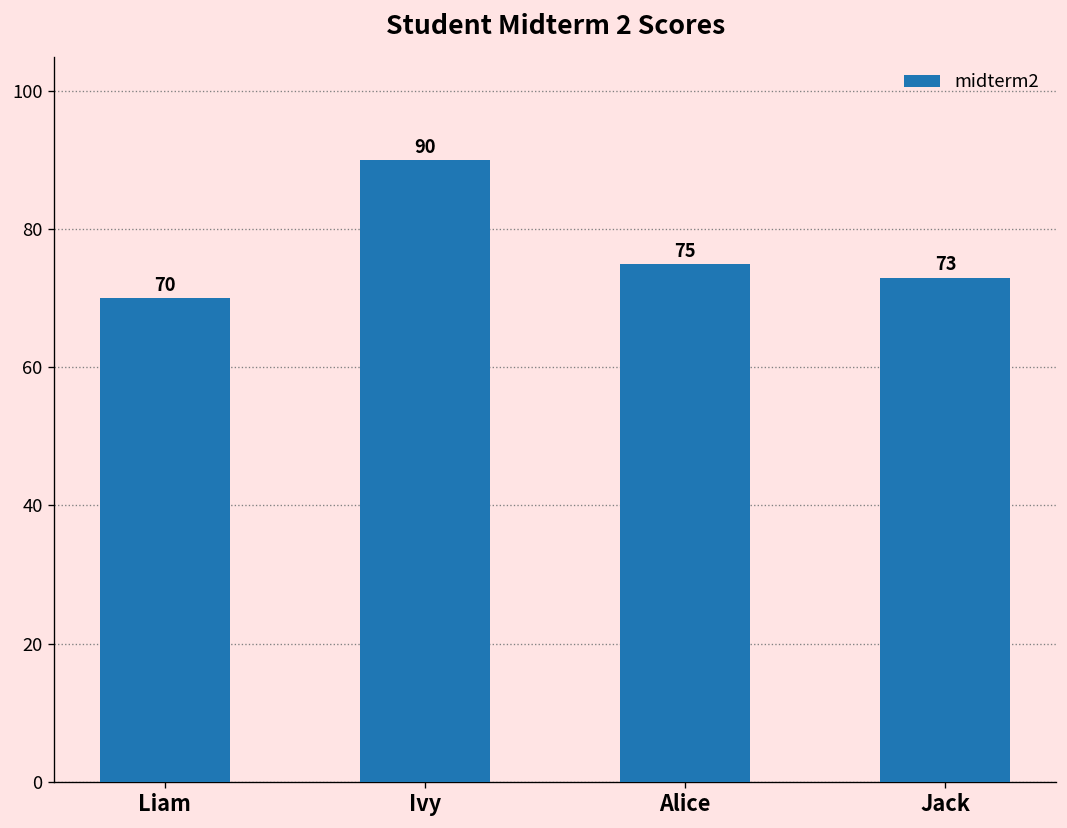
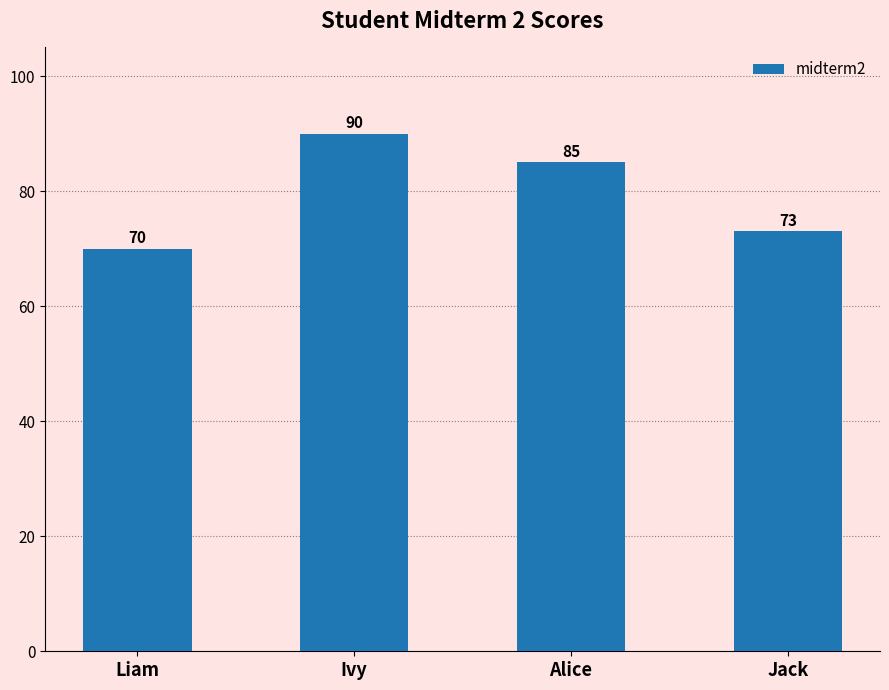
  {
    "Liam": 70,
    "Ivy": 90,
-   "Alice": 75,
+   "Alice": 85,
    "Jack": 73
  }
